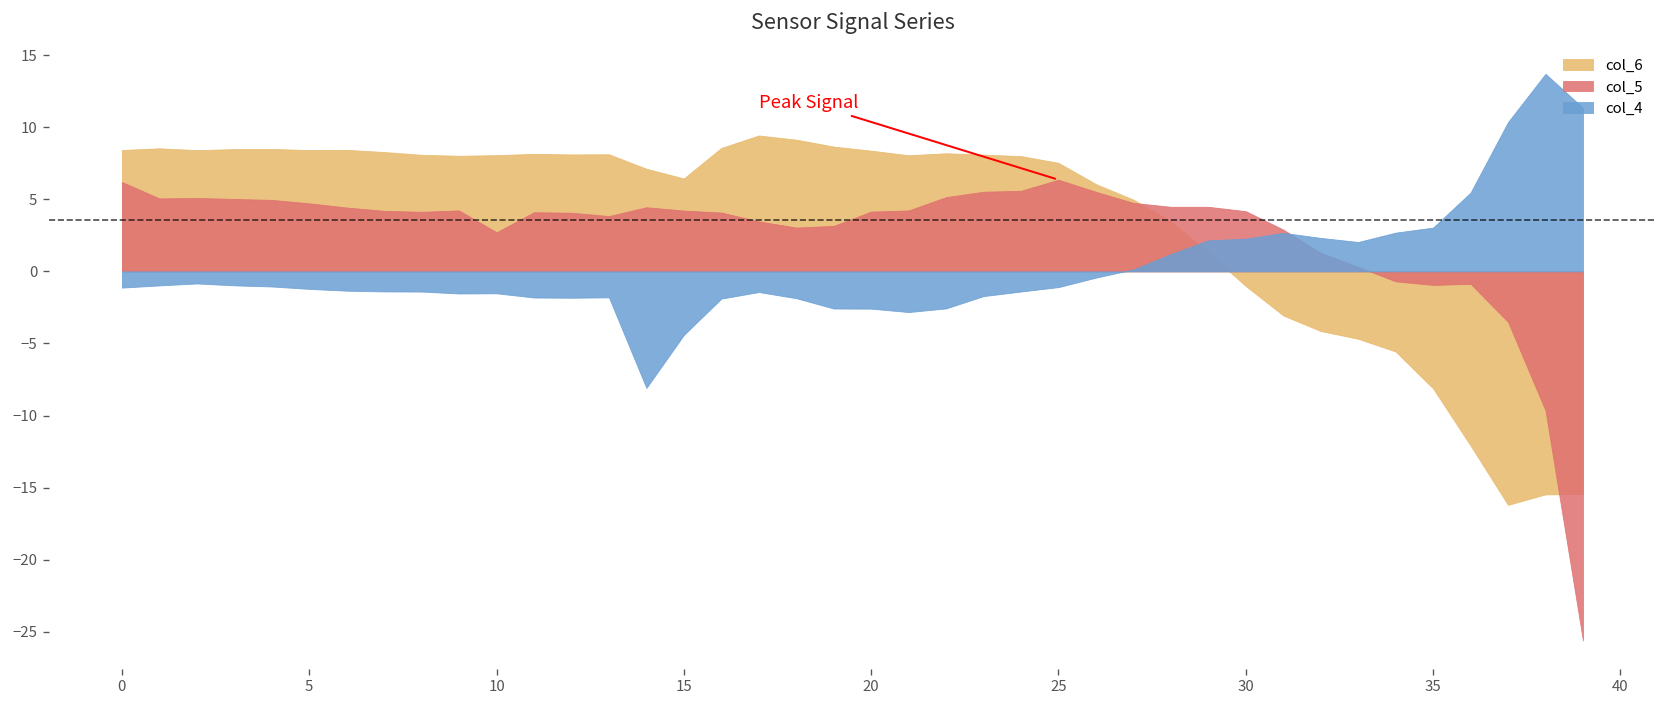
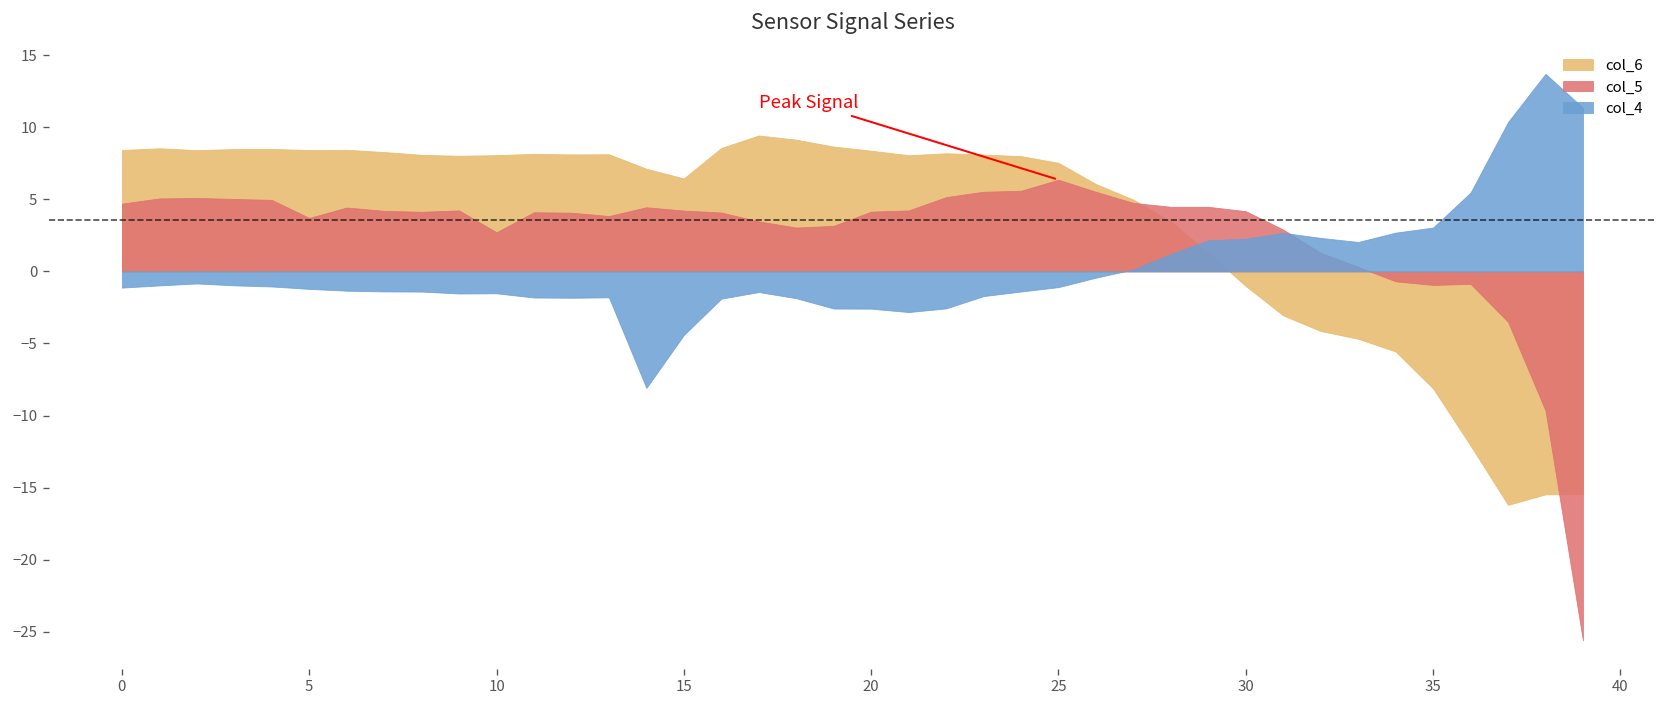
  {
    "col_6": {
      "0": 8.4,
      "5": 8.4,
      "10": 8.1,
      "15": 6.4,
      "20": 8.4,
      "25": 7.5
    },
    "col_5": {
-     "0": 6.2,
-     "5": 4.7,
+     "0": 4.7,
+     "5": 3.7,
      "10": 2.7,
      "15": 4.2,
      "20": 4.1,
      "25": 6.4,
      "30": 4.2
    },
    "col_4": {
      "30": 2.3,
      "35": 3.0
    }
  }
